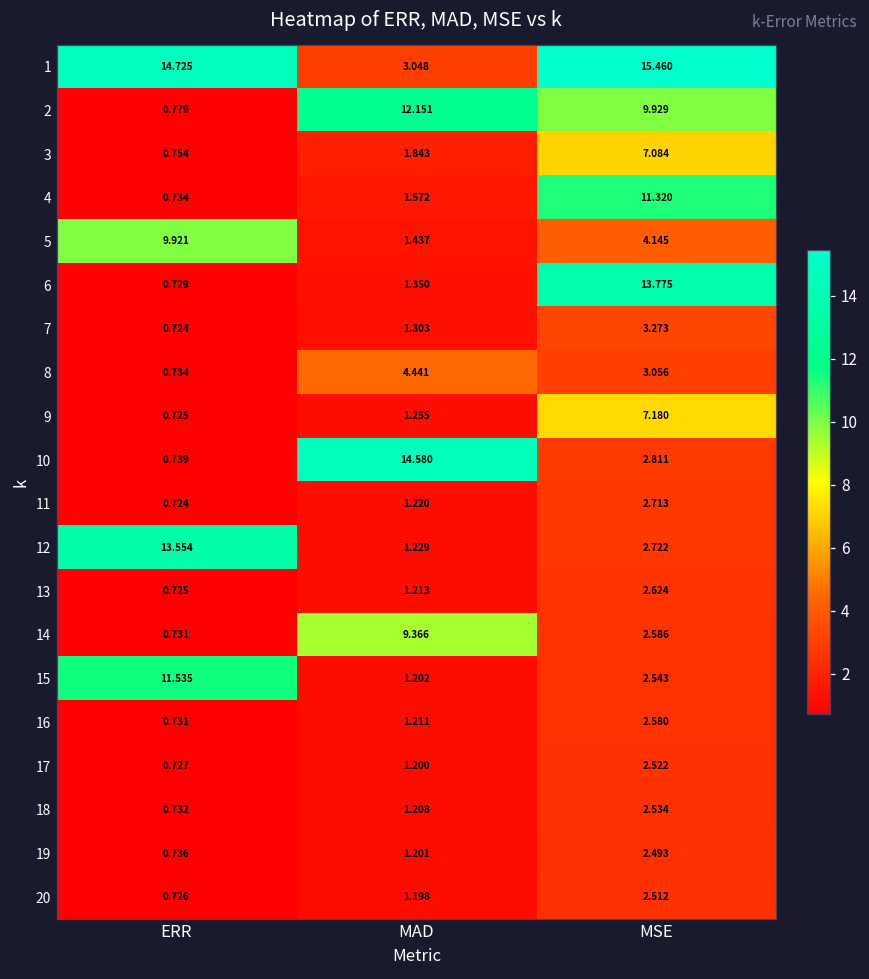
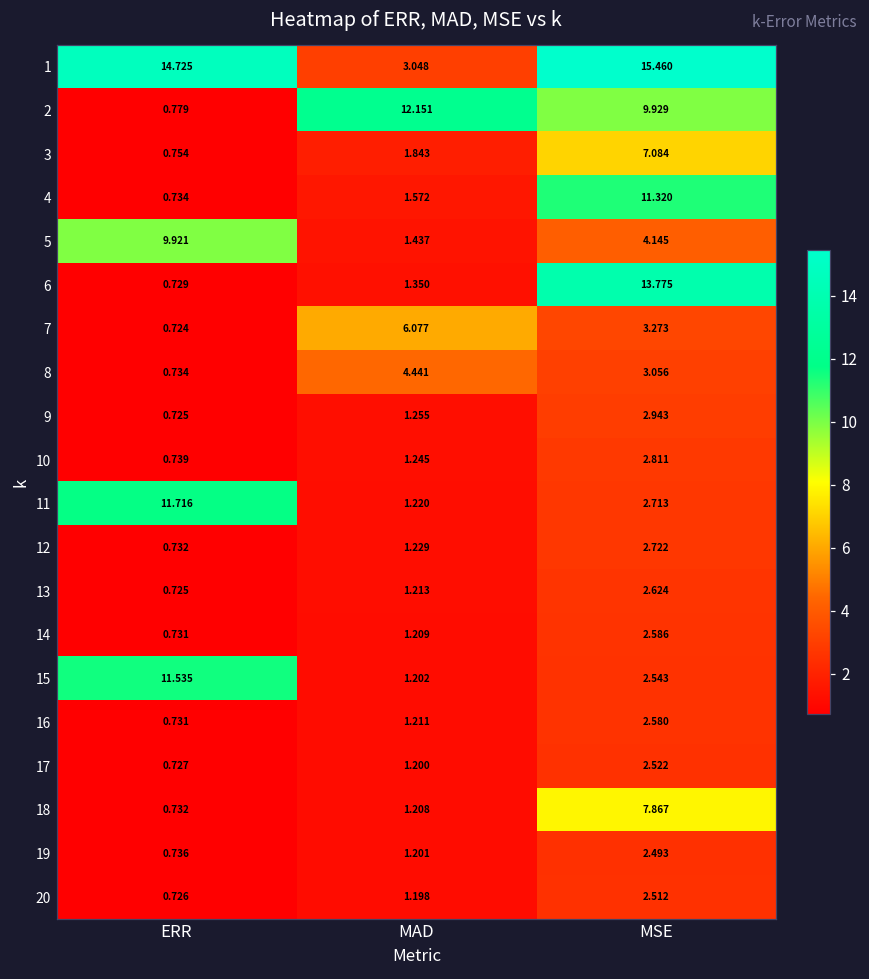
  {
    "1": {
      "ERR": 14.725,
      "MAD": 3.048,
      "MSE": 15.460
    },
    "2": {
      "ERR": 0.779,
      "MAD": 12.151,
      "MSE": 9.929
    },
    "3": {
      "ERR": 0.754,
      "MAD": 1.843,
      "MSE": 7.084
    },
    "4": {
      "ERR": 0.734,
      "MAD": 1.572,
      "MSE": 11.320
    },
    "5": {
      "ERR": 9.921,
      "MAD": 1.437,
      "MSE": 4.145
    },
    "6": {
      "ERR": 0.729,
      "MAD": 1.350,
      "MSE": 13.775
    },
    "7": {
      "ERR": 0.724,
-     "MAD": 1.303,
+     "MAD": 6.077,
      "MSE": 3.273
    },
    "8": {
      "ERR": 0.734,
      "MAD": 4.441,
      "MSE": 3.056
    },
    "9": {
      "ERR": 0.725,
      "MAD": 1.255,
-     "MSE": 7.180
+     "MSE": 2.943
    },
    "10": {
      "ERR": 0.739,
-     "MAD": 14.580,
+     "MAD": 1.245,
      "MSE": 2.811
    },
    "11": {
-     "ERR": 0.724,
+     "ERR": 11.716,
      "MAD": 1.220,
      "MSE": 2.713
    },
    "12": {
-     "ERR": 13.554,
+     "ERR": 0.732,
      "MAD": 1.229,
      "MSE": 2.722
    },
    "13": {
      "ERR": 0.725,
      "MAD": 1.213,
      "MSE": 2.624
    },
    "14": {
      "ERR": 0.731,
-     "MAD": 9.366,
+     "MAD": 1.209,
      "MSE": 2.586
    },
    "15": {
      "ERR": 11.535,
      "MAD": 1.202,
      "MSE": 2.543
    },
    "16": {
      "ERR": 0.731,
      "MAD": 1.211,
      "MSE": 2.580
    },
    "17": {
      "ERR": 0.727,
      "MAD": 1.200,
      "MSE": 2.522
    },
    "18": {
      "ERR": 0.732,
      "MAD": 1.208,
-     "MSE": 2.534
+     "MSE": 7.867
    },
    "19": {
      "ERR": 0.736,
      "MAD": 1.201,
      "MSE": 2.493
    },
    "20": {
      "ERR": 0.726,
      "MAD": 1.198,
      "MSE": 2.512
    }
  }
